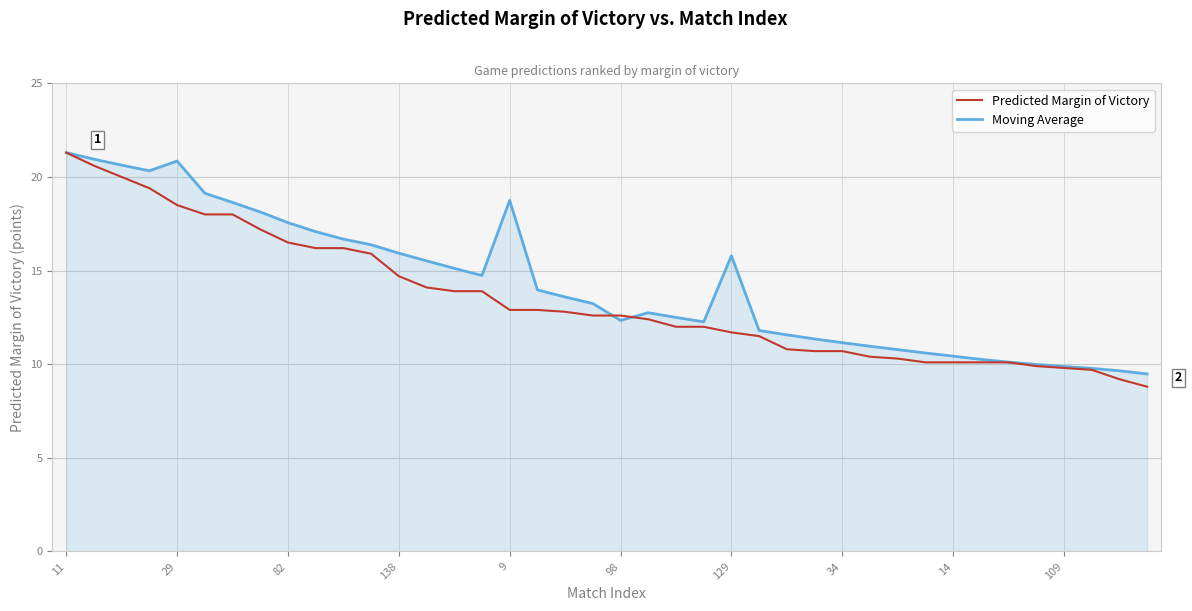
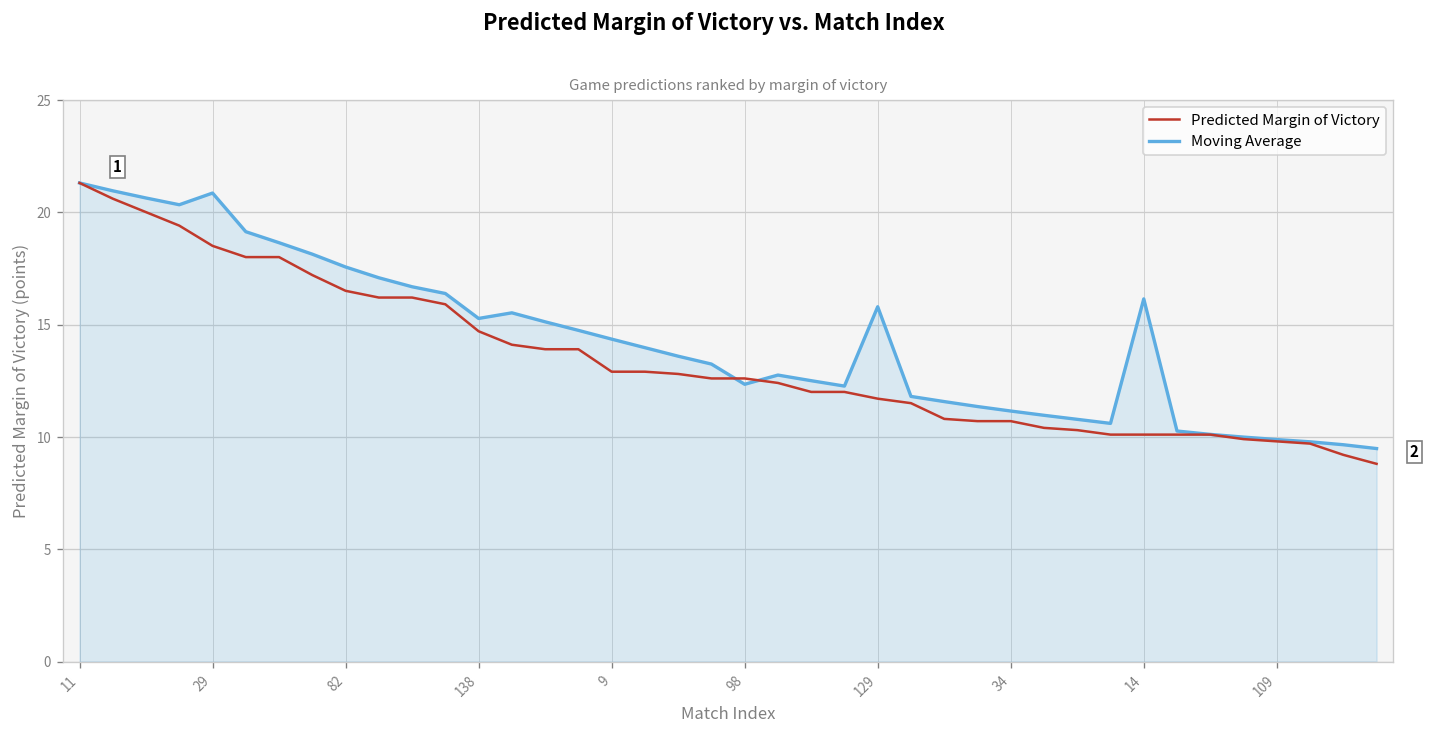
  {
    "Predicted Margin of Victory": {
      "29": 18.5,
      "82": 16.5,
      "138": 14.7,
      "9": 12.9,
      "98": 12.6,
      "129": 11.7,
      "34": 10.7,
      "14": 10.1
    },
    "Moving Average": {
      "29": 20.9,
      "82": 17.6,
-     "138": 15.9,
-     "9": 18.8,
+     "138": 15.3,
+     "9": 14.4,
      "98": 12.3,
      "129": 15.8,
      "34": 11.2,
-     "14": 10.4
+     "14": 16.1
    }
  }
